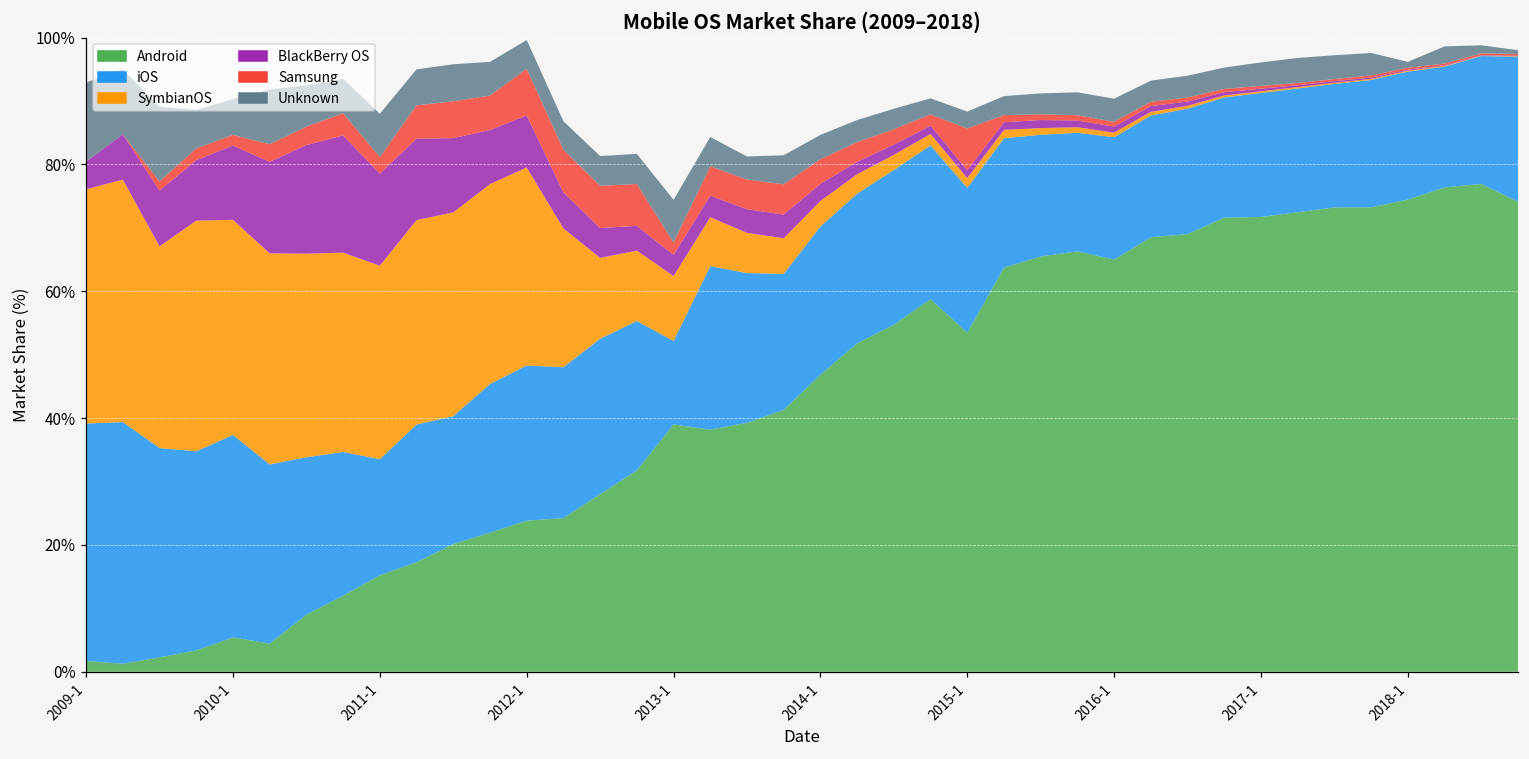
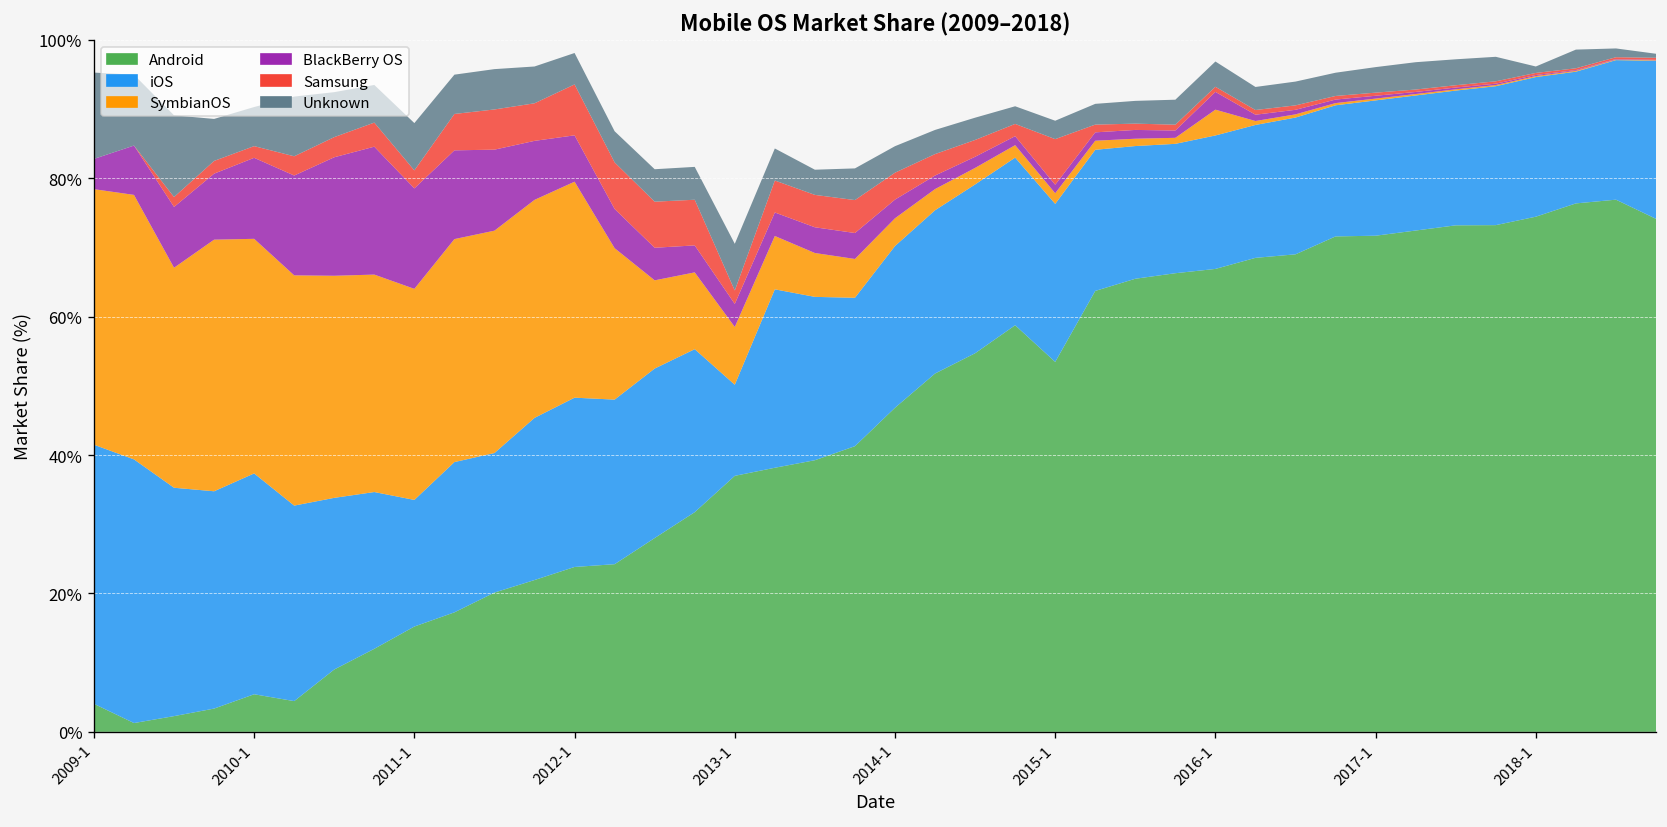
  {
    "Android": {
-     "2009-1": "2%",
+     "2009-1": "4%",
      "2010-1": "5%",
      "2011-1": "15%",
      "2012-1": "24%",
-     "2013-1": "39%",
+     "2013-1": "37%",
      "2014-1": "47%",
      "2015-1": "53%",
-     "2016-1": "65%",
+     "2016-1": "67%",
      "2017-1": "72%",
      "2018-1": "74%"
    },
    "iOS": {
      "2009-1": "37%",
      "2010-1": "32%",
      "2011-1": "18%",
      "2012-1": "24%",
      "2013-1": "13%",
      "2014-1": "23%",
      "2015-1": "23%",
      "2016-1": "19%"
    },
    "SymbianOS": {
      "2009-1": "37%",
      "2010-1": "34%",
      "2011-1": "31%",
      "2012-1": "31%",
-     "2013-1": "10%",
+     "2013-1": "8%",
      "2014-1": "4%",
      "2015-1": "2%",
-     "2016-1": "1%"
+     "2016-1": "4%"
    },
    "BlackBerry OS": {
      "2010-1": "12%",
      "2011-1": "15%",
-     "2012-1": "8%",
+     "2012-1": "7%",
      "2013-1": "3%",
      "2014-1": "3%",
      "2015-1": "1%",
-     "2016-1": "1%"
+     "2016-1": "3%"
    },
    "Samsung": {
      "2010-1": "2%",
      "2011-1": "3%",
      "2012-1": "7%",
      "2013-1": "2%",
      "2014-1": "4%",
      "2015-1": "7%",
      "2016-1": "1%",
      "2017-1": "0%"
    },
    "Unknown": {
      "2009-1": "12%",
      "2011-1": "7%",
      "2012-1": "5%",
      "2013-1": "7%",
      "2014-1": "4%",
      "2015-1": "3%",
      "2016-1": "4%",
      "2017-1": "4%",
      "2018-1": "1%"
    }
  }
